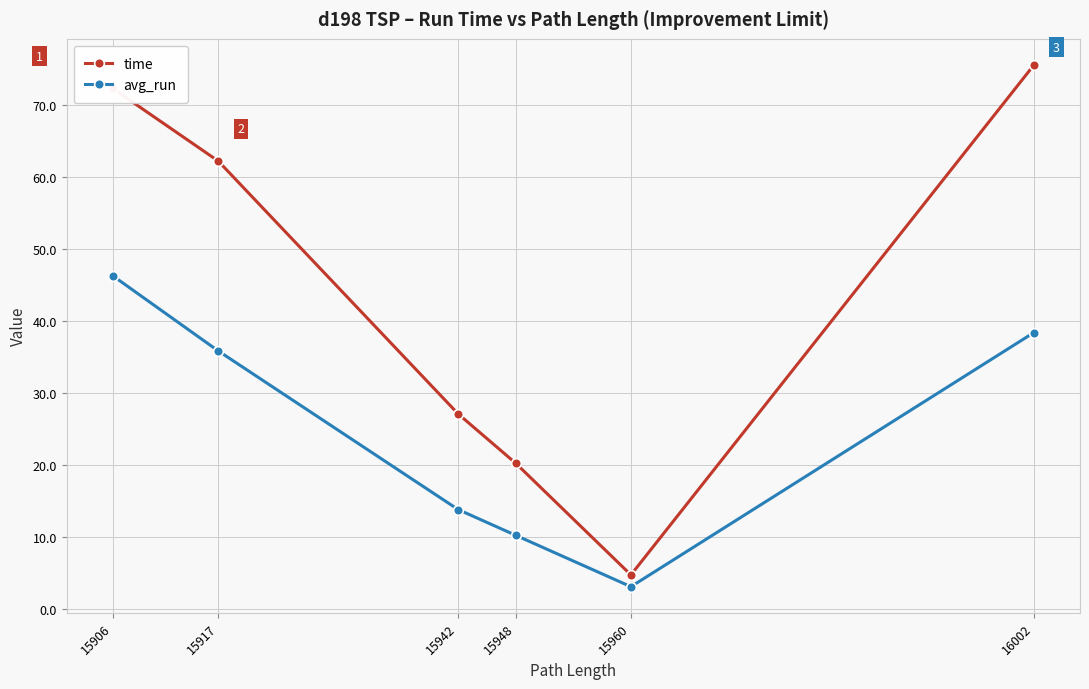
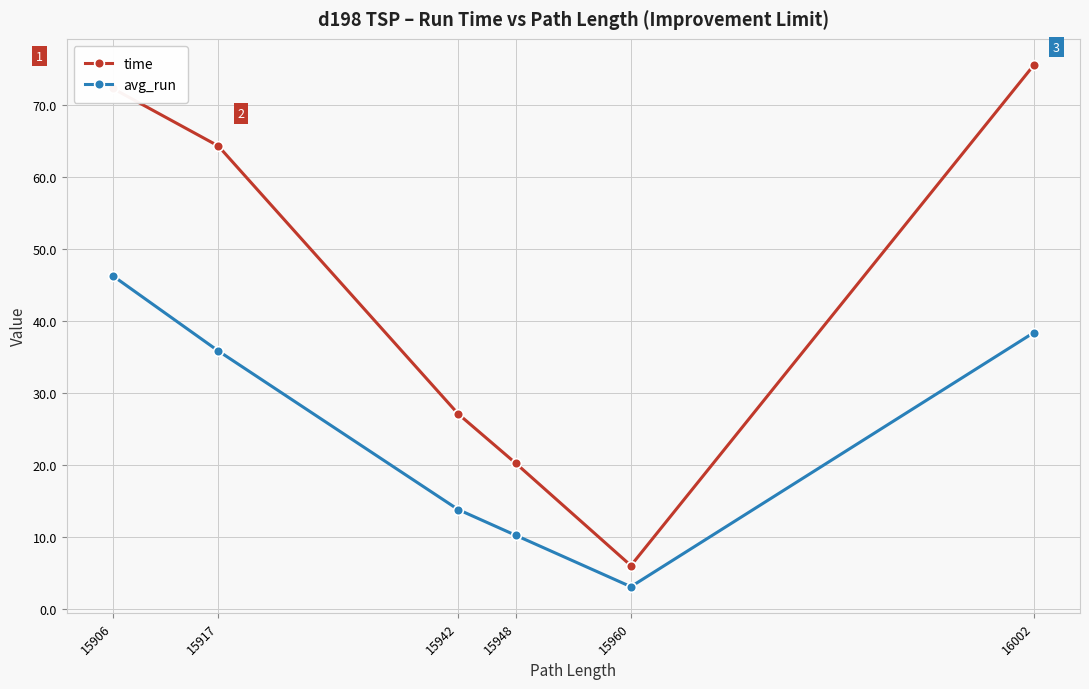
  {
    "time": {
-     "15917": 62,
+     "15917": 64,
      "15942": 27,
      "15948": 20,
-     "15960": 5
+     "15960": 6
    },
    "avg_run": {
      "15906": 46,
      "15917": 36,
      "15942": 14,
      "15948": 10,
      "15960": 3,
      "16002": 38
    }
  }
